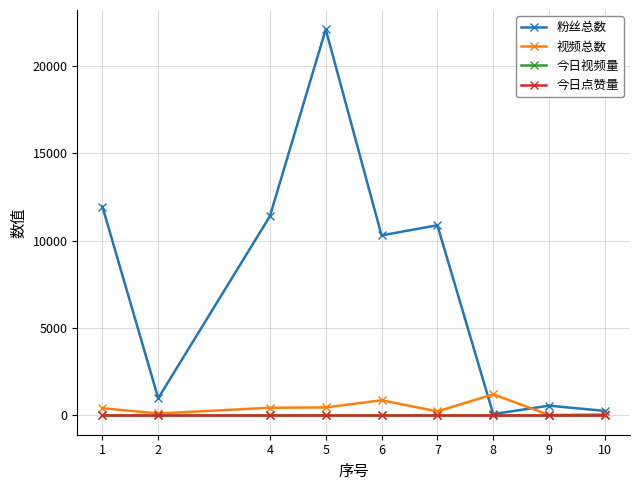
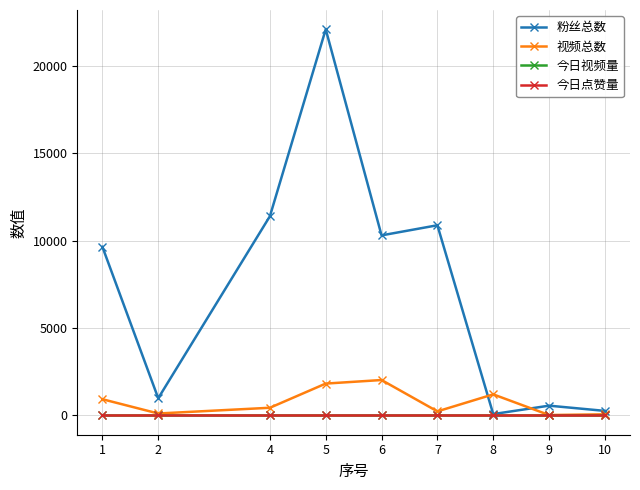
  {
    "粉丝总数": {
-     "1": 12000,
+     "1": 9700,
      "2": 1000,
      "4": 11400,
      "5": 22100,
      "6": 10300,
      "7": 10900,
      "9": 600,
      "10": 300
    },
    "视频总数": {
-     "1": 400,
+     "1": 900,
      "4": 400,
-     "5": 500,
-     "6": 900,
+     "5": 1800,
+     "6": 2000,
      "7": 200,
      "8": 1200
    },
    "今日点赞量": {
      "1": 0,
      "4": 0,
      "5": 0,
      "6": 0,
      "7": 0
    }
  }
